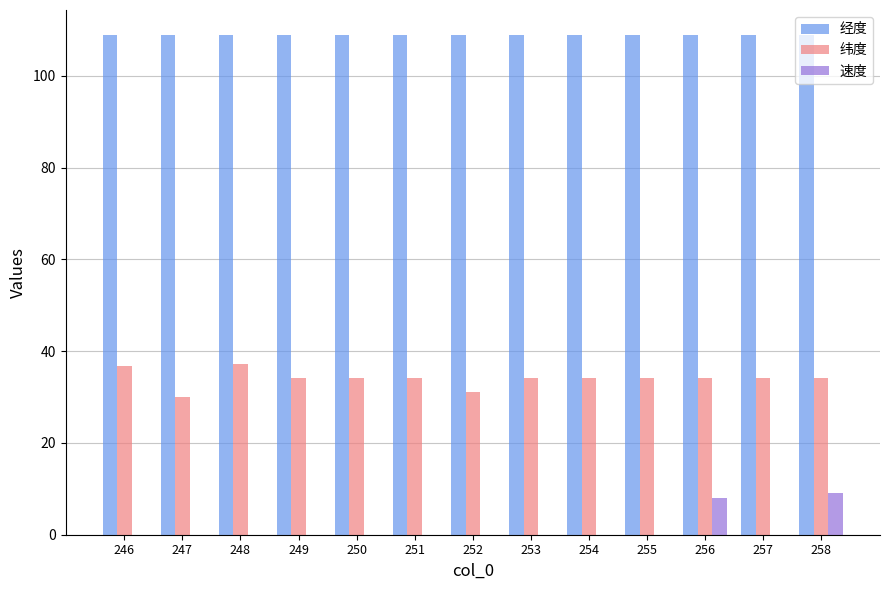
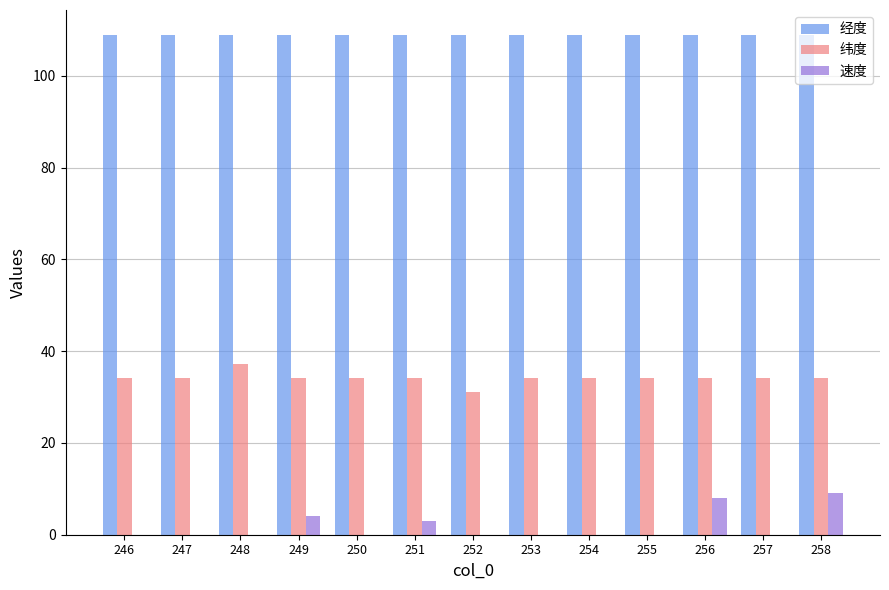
  {
    "经度": {
      "246": 109,
      "247": 109,
      "248": 109,
      "249": 109,
      "250": 109,
      "251": 109,
      "252": 109,
      "253": 109,
      "254": 109,
      "255": 109,
      "256": 109,
      "257": 109
    },
    "纬度": {
-     "246": 37,
-     "247": 30,
+     "246": 34,
+     "247": 34,
      "248": 37,
      "249": 34,
      "250": 34,
      "251": 34,
      "252": 31,
      "253": 34,
      "254": 34,
      "255": 34,
      "256": 34,
      "257": 34,
      "258": 34
    },
    "速度": {
      "246": 0,
      "247": 0,
      "248": 0,
-     "249": 0,
+     "249": 4,
      "250": 0,
-     "251": 0,
+     "251": 3,
      "252": 0,
      "253": 0,
      "254": 0,
      "255": 0,
      "256": 8,
      "257": 0,
      "258": 9
    }
  }
